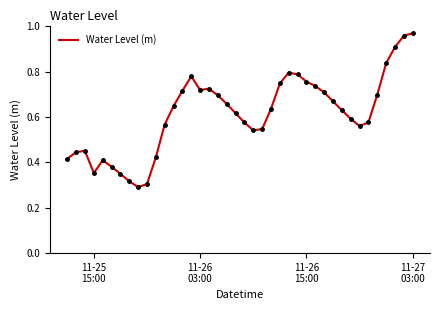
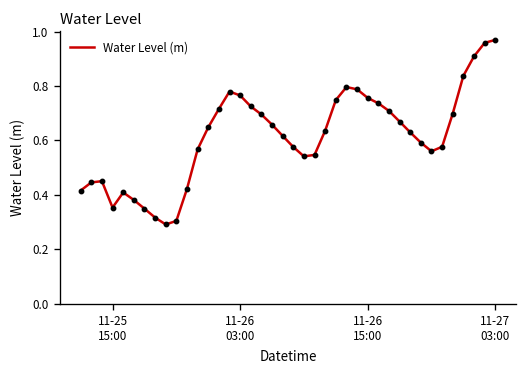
  {
    "11-25 15:00": 0.35,
-   "11-26 03:00": 0.72,
+   "11-26 03:00": 0.77,
    "11-26 15:00": 0.76,
    "11-27 03:00": 0.97
  }
